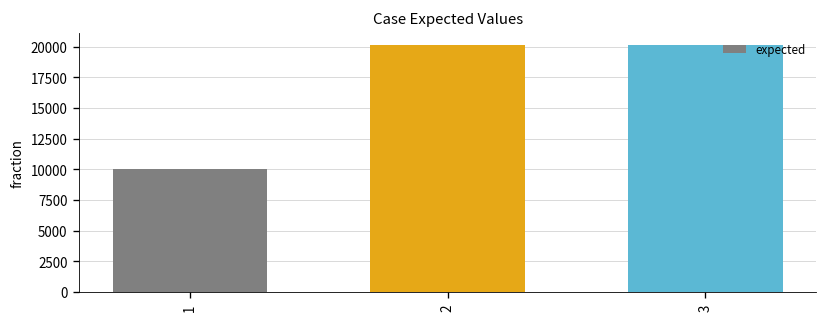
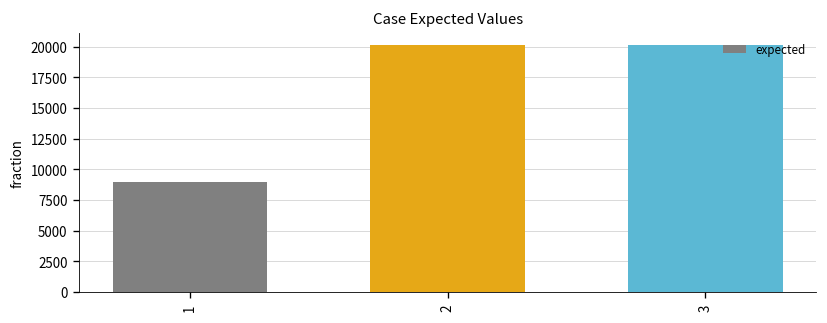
  {
-   "1": 10000,
+   "1": 8900,
    "2": 20100,
    "3": 20100
  }
